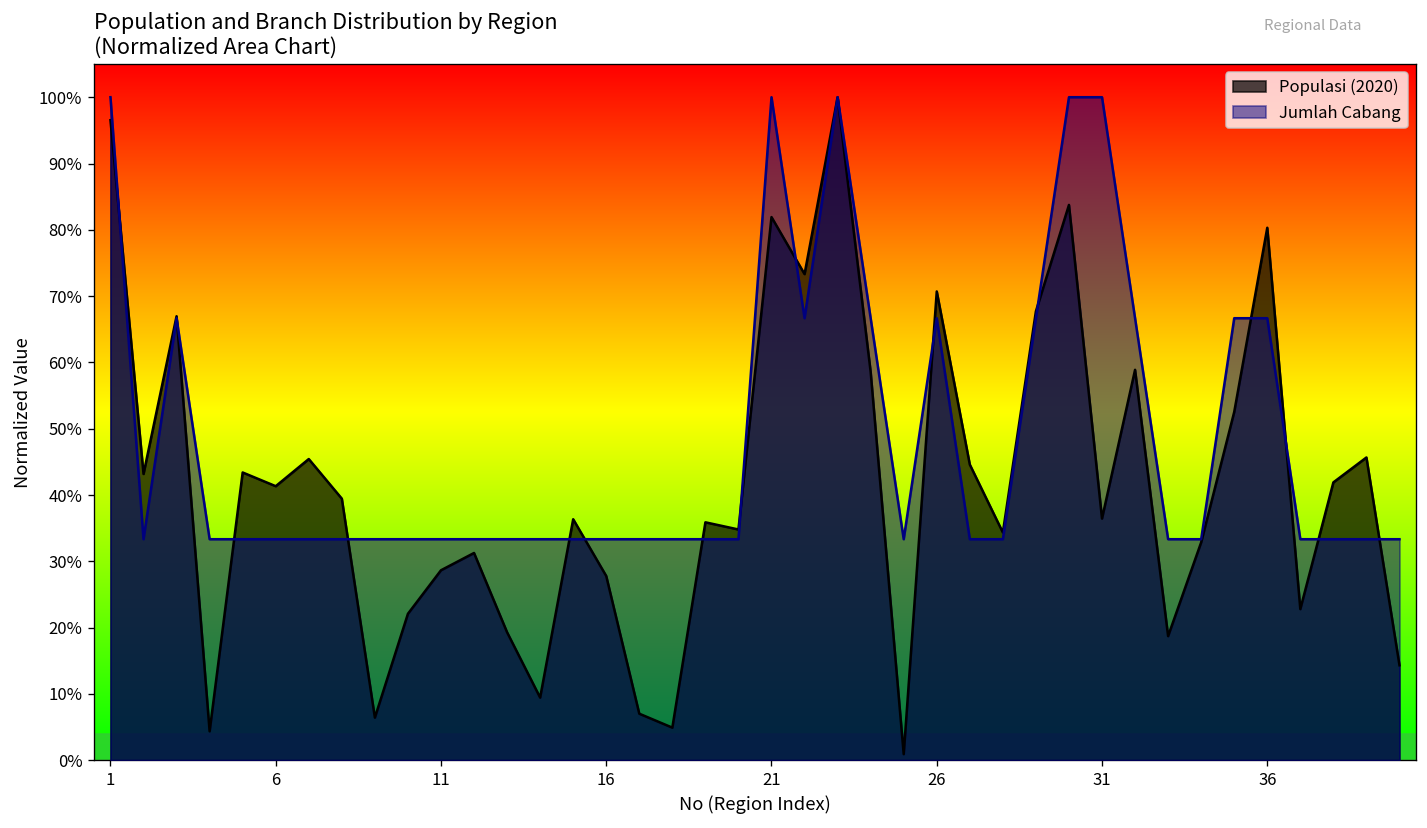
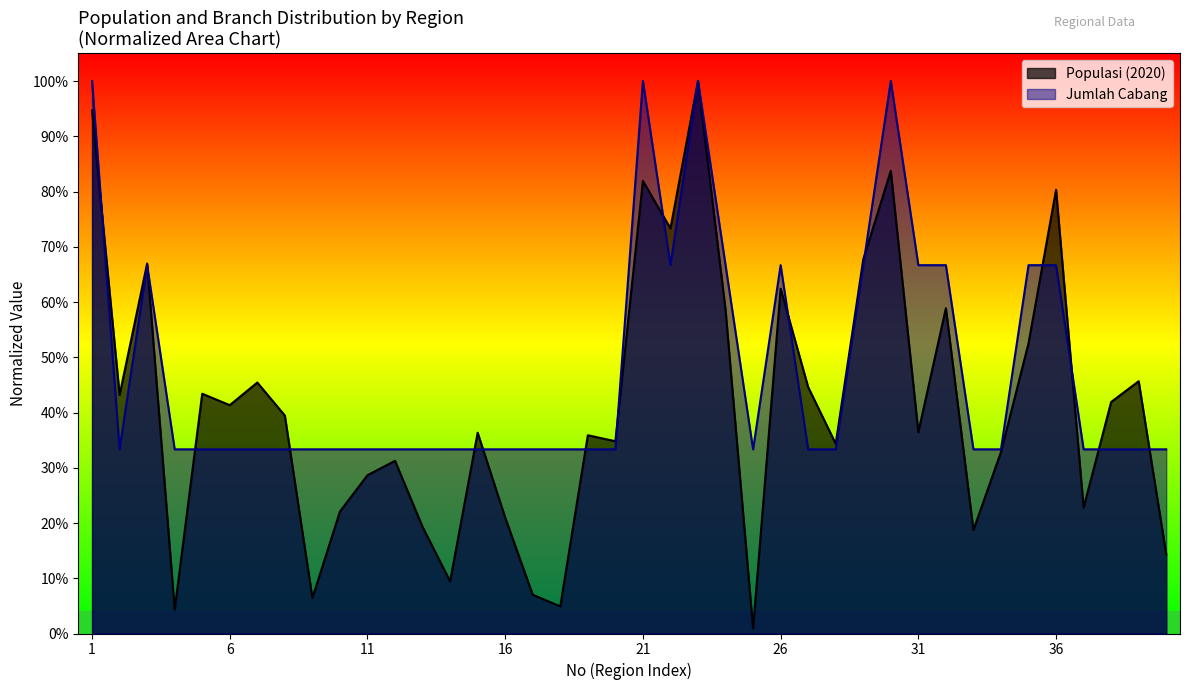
  {
    "Populasi (2020)": {
-     "1": "97%",
+     "1": "95%",
      "6": "41%",
      "11": "29%",
-     "16": "28%",
+     "16": "21%",
      "21": "82%",
-     "26": "71%",
+     "26": "62%",
      "31": "36%",
      "36": "80%"
    },
    "Jumlah Cabang": {
      "1": "100%",
      "6": "33%",
      "11": "33%",
      "16": "33%",
      "21": "100%",
      "26": "67%",
-     "31": "100%",
+     "31": "67%",
      "36": "67%"
    }
  }
